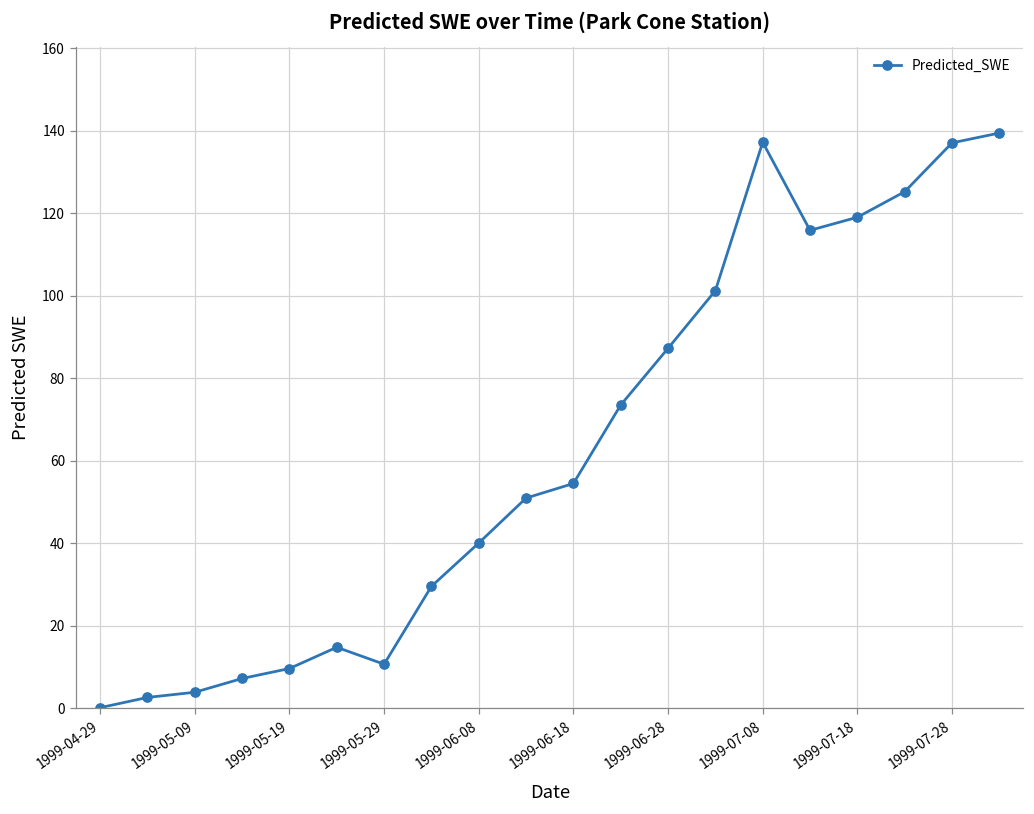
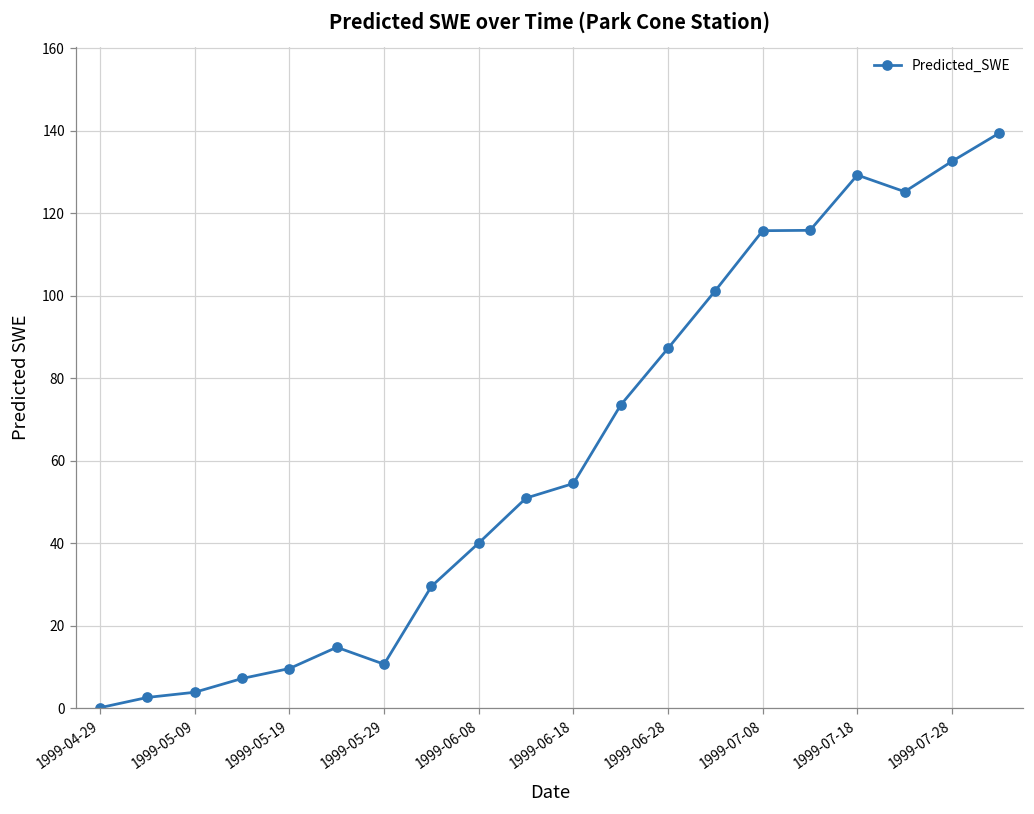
  {
    "1999-04-29": 0,
    "1999-05-09": 4,
    "1999-05-19": 10,
    "1999-05-29": 11,
    "1999-06-08": 40,
    "1999-06-18": 54,
    "1999-06-28": 87,
-   "1999-07-08": 137,
-   "1999-07-18": 119,
-   "1999-07-28": 137
+   "1999-07-08": 116,
+   "1999-07-18": 129,
+   "1999-07-28": 133
  }
